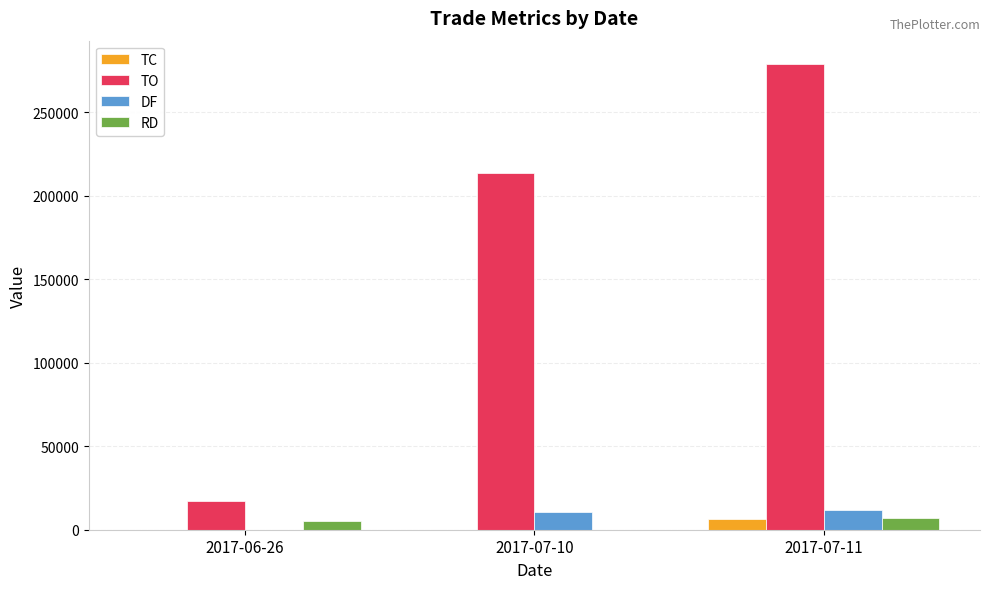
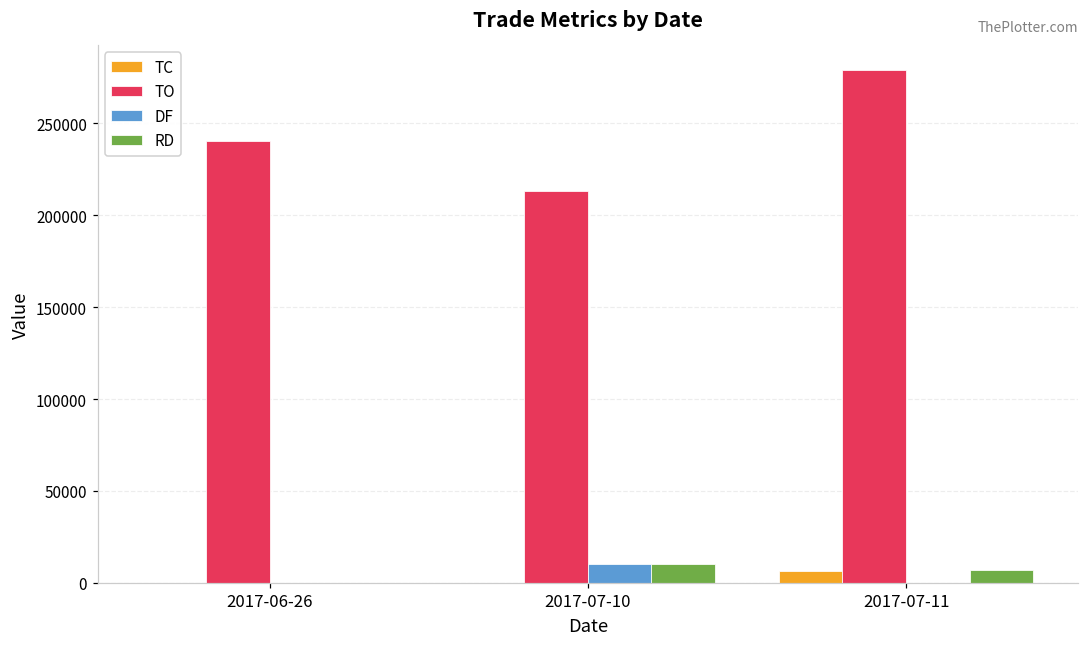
  {
    "TC": {
      "2017-07-11": 7000
    },
    "TO": {
-     "2017-06-26": 17000,
+     "2017-06-26": 240000,
      "2017-07-10": 213000,
      "2017-07-11": 279000
    },
    "DF": {
      "2017-06-26": 0,
      "2017-07-10": 10000,
-     "2017-07-11": 12000
+     "2017-07-11": 0
    },
    "RD": {
-     "2017-06-26": 5000,
-     "2017-07-10": 0,
+     "2017-06-26": 0,
+     "2017-07-10": 10000,
      "2017-07-11": 7000
    }
  }
